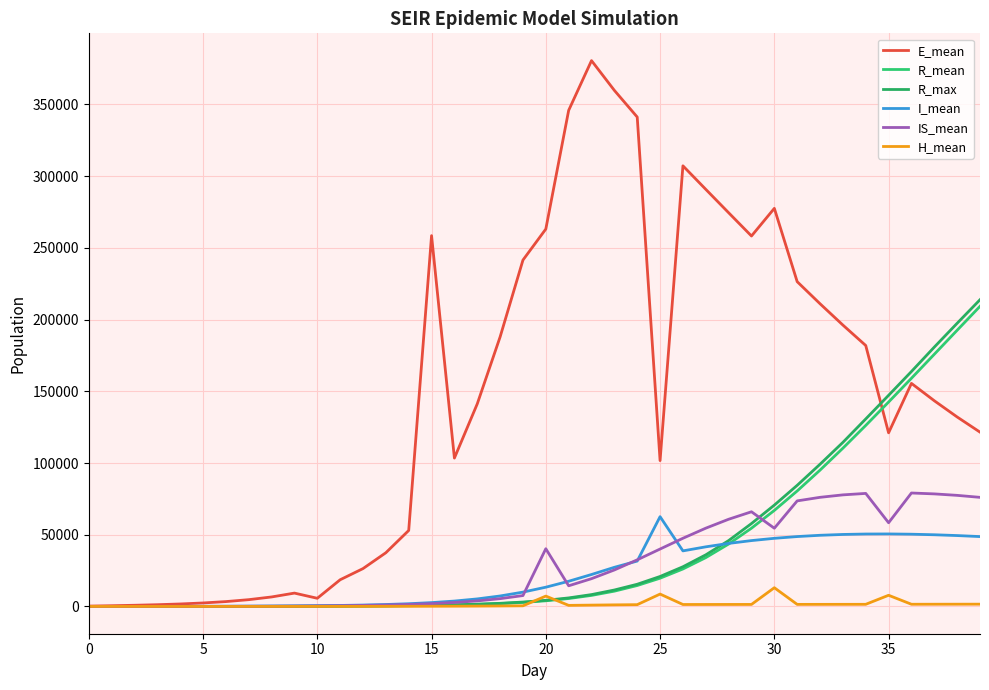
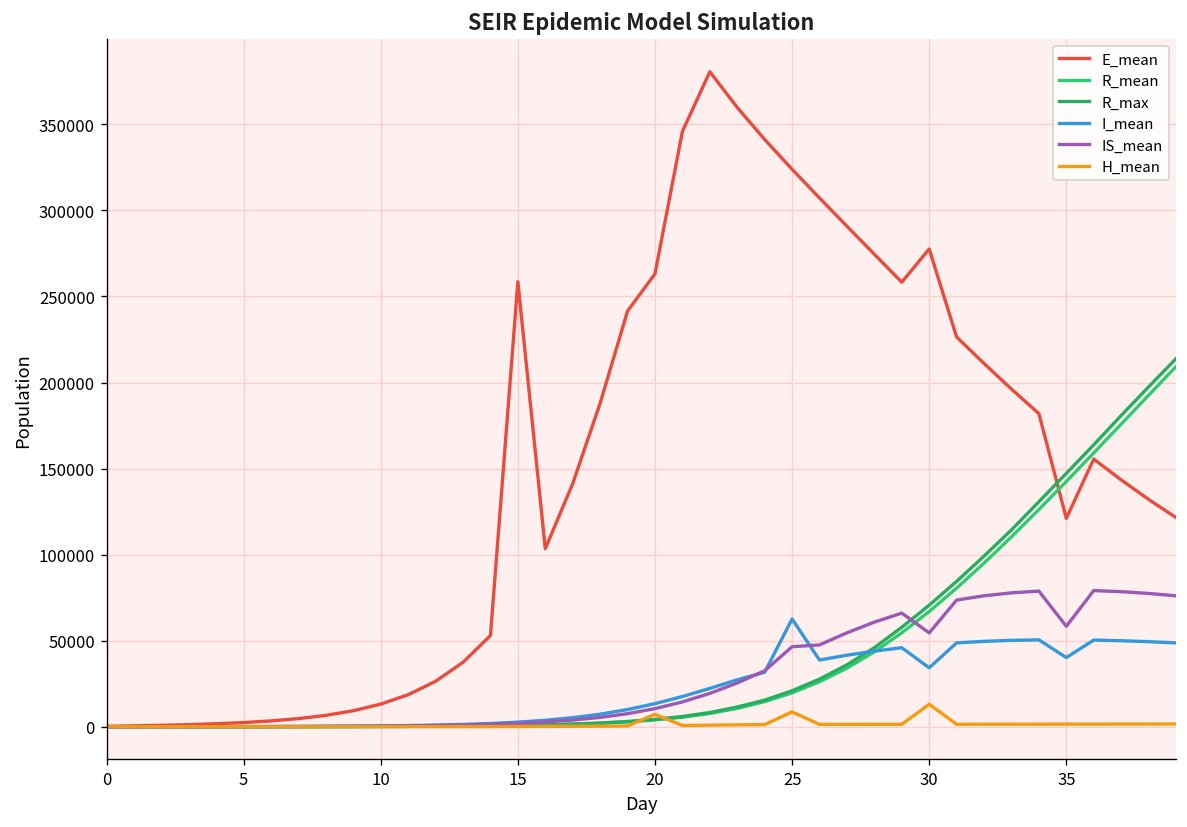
  {
    "E_mean": {
      "5": 2000,
-     "10": 6000,
+     "10": 13000,
      "15": 259000,
      "20": 263000,
-     "25": 102000,
+     "25": 324000,
      "30": 278000,
      "35": 121000
    },
    "I_mean": {
      "20": 13000,
      "25": 63000,
-     "30": 47000,
-     "35": 51000
+     "30": 34000,
+     "35": 40000
    },
    "IS_mean": {
-     "20": 40000,
-     "25": 40000,
+     "20": 11000,
+     "25": 46000,
      "30": 55000,
      "35": 58000
    },
    "H_mean": {
      "20": 7000,
      "25": 9000,
      "30": 13000,
-     "35": 8000
+     "35": 1000
    }
  }
